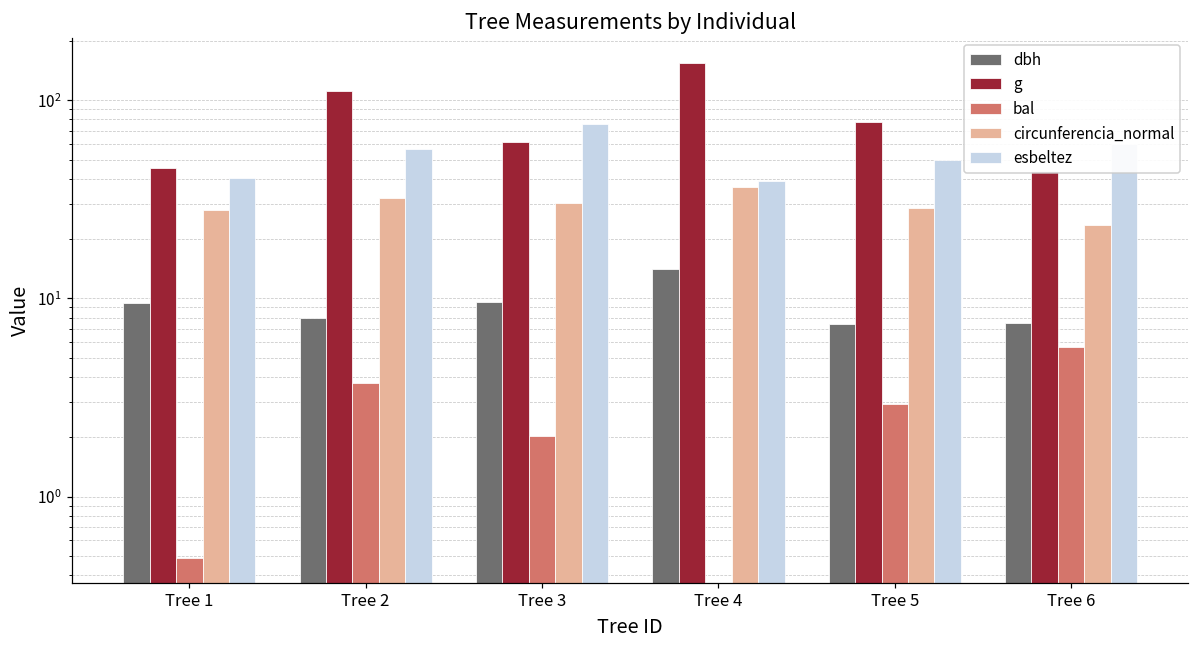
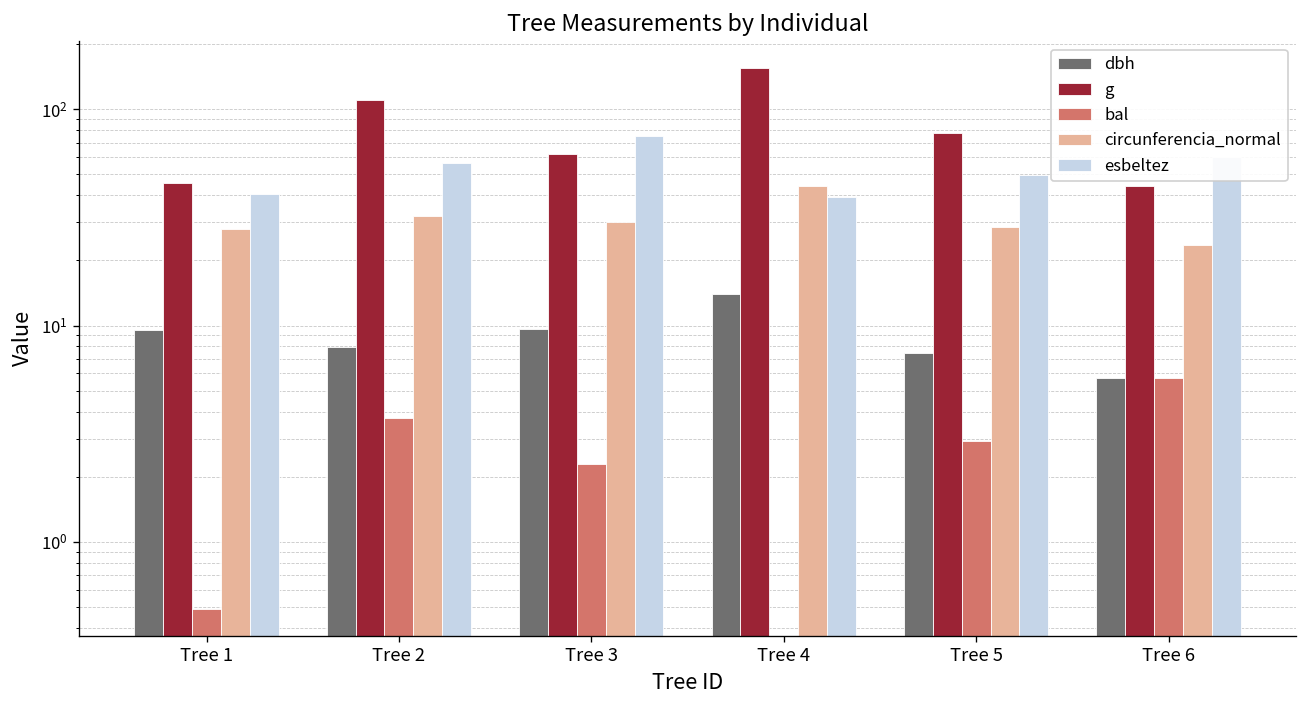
  {
    "dbh": {
      "Tree 1": 10,
      "Tree 2": 8,
      "Tree 3": 10,
      "Tree 4": 14,
      "Tree 5": 7.5,
-     "Tree 6": 7.5
+     "Tree 6": 5.7
    },
    "g": {
      "Tree 1": 46,
      "Tree 2": 110,
      "Tree 3": 62,
      "Tree 4": 160,
      "Tree 5": 78,
      "Tree 6": 44
    },
    "bal": {
      "Tree 1": 0.5,
      "Tree 2": 3.8,
-     "Tree 3": 2.0,
+     "Tree 3": 2.3,
      "Tree 5": 2.9,
      "Tree 6": 5.7
    },
    "circunferencia_normal": {
      "Tree 1": 28,
      "Tree 2": 32,
      "Tree 3": 30,
-     "Tree 4": 37,
+     "Tree 4": 44,
      "Tree 5": 28,
      "Tree 6": 24
    },
    "esbeltez": {
      "Tree 1": 41,
      "Tree 2": 57,
      "Tree 3": 75,
      "Tree 4": 39,
      "Tree 5": 50
    }
  }
